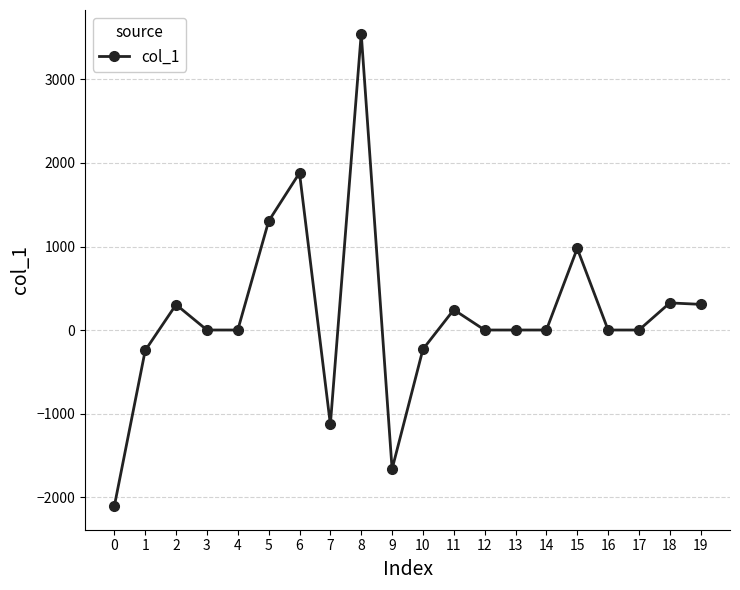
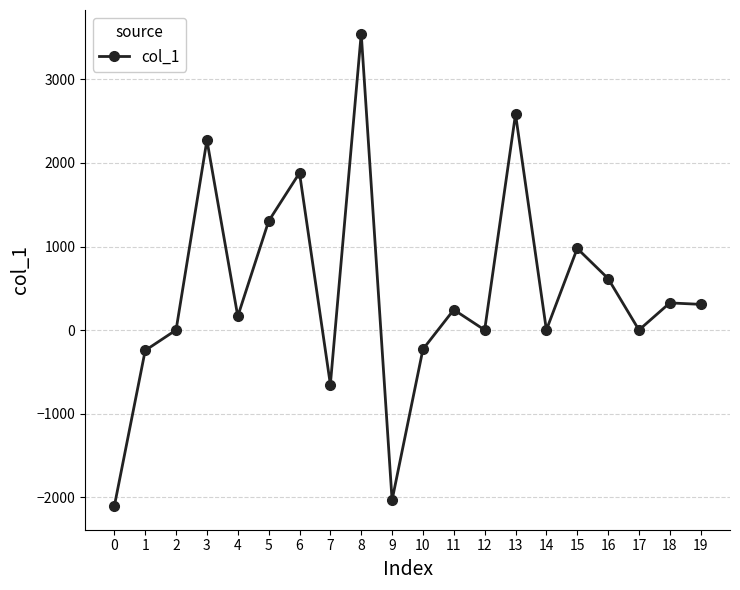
  {
    "0": -2100,
    "1": -200,
-   "2": 300,
-   "3": 0,
-   "4": 0,
+   "2": 0,
+   "3": 2300,
+   "4": 200,
    "5": 1300,
    "6": 1900,
-   "7": -1100,
+   "7": -700,
    "8": 3500,
-   "9": -1700,
+   "9": -2000,
    "10": -200,
    "11": 200,
    "12": 0,
-   "13": 0,
+   "13": 2600,
    "14": 0,
    "15": 1000,
-   "16": 0,
+   "16": 600,
    "17": 0,
    "18": 300,
    "19": 300
  }
